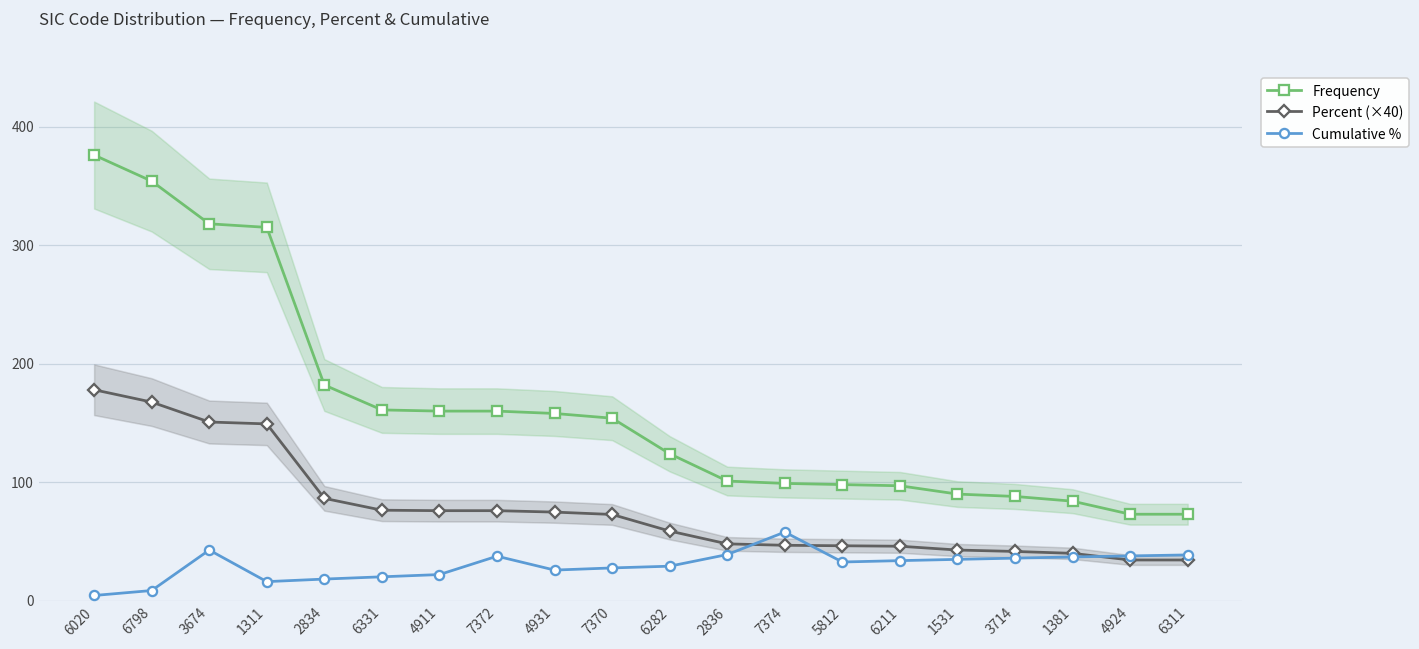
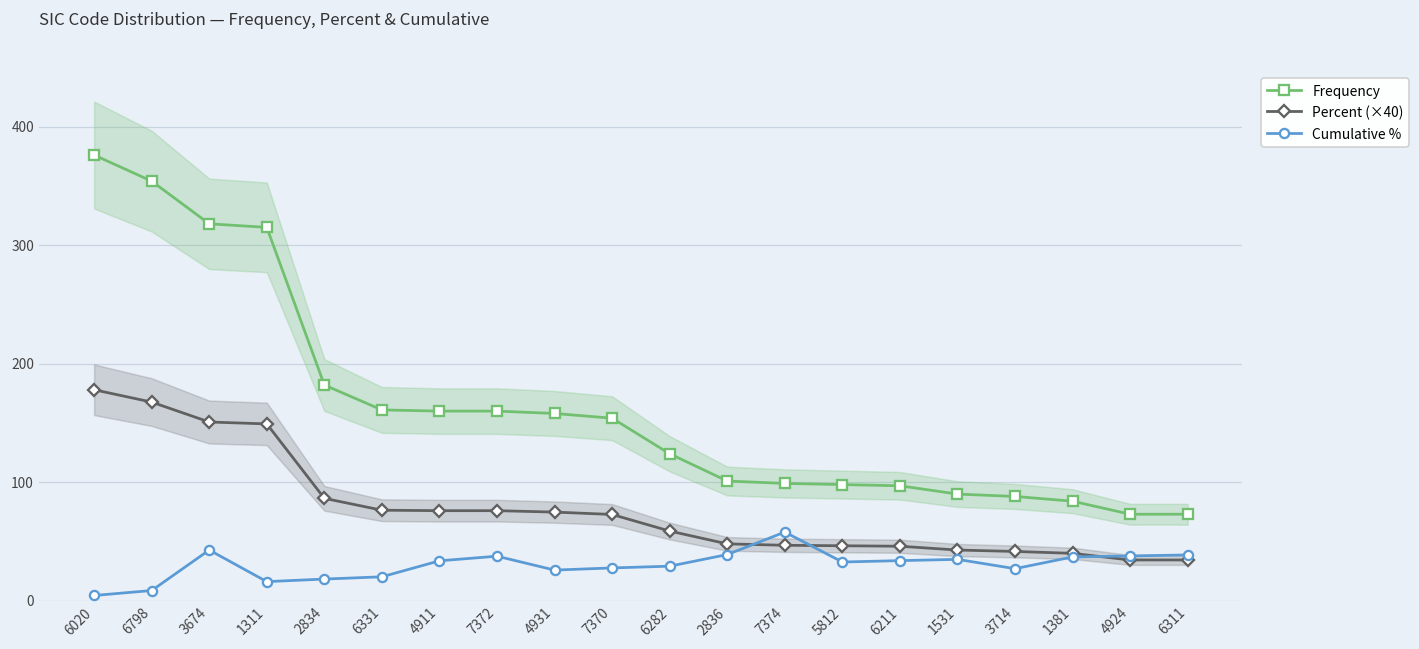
  {
    "Cumulative %": {
      "6020": 4,
      "6798": 9,
      "3674": 43,
      "1311": 16,
      "2834": 18,
      "6331": 20,
-     "4911": 22,
+     "4911": 34,
      "7372": 38,
      "4931": 26,
      "7370": 28,
      "6282": 29,
      "2836": 39,
      "7374": 58,
      "5812": 33,
      "6211": 34,
      "1531": 35,
-     "3714": 36,
+     "3714": 27,
      "1381": 37
    }
  }
